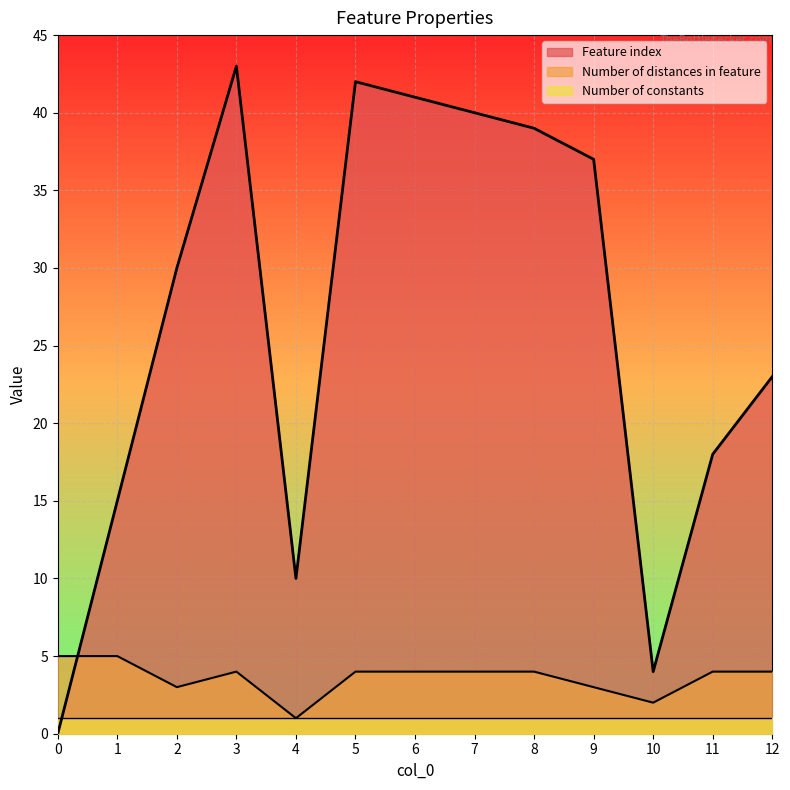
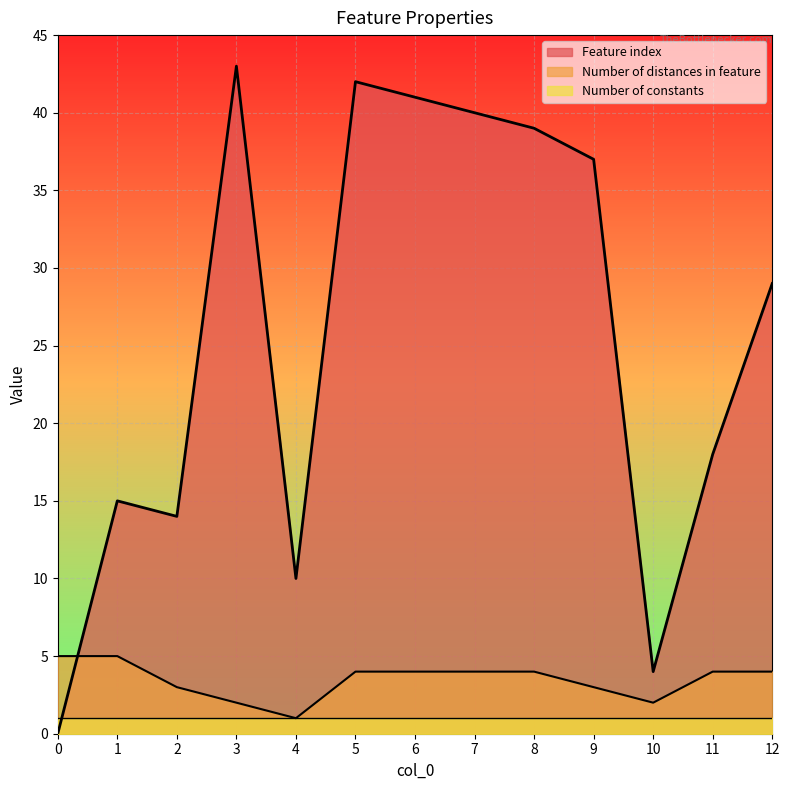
  {
    "Feature index": {
      "0": 0,
      "1": 15,
-     "2": 30,
+     "2": 14,
      "3": 43,
      "4": 10,
      "5": 42,
      "6": 41,
      "7": 40,
      "8": 39,
      "9": 37,
      "10": 4,
      "11": 18,
-     "12": 23
+     "12": 29
    },
    "Number of distances in feature": {
      "0": 5,
      "1": 5,
      "2": 3,
-     "3": 4,
+     "3": 2,
      "5": 4,
      "6": 4,
      "7": 4,
      "8": 4,
      "9": 3,
      "10": 2,
      "11": 4,
      "12": 4
    },
    "Number of constants": {
      "0": 1,
      "1": 1,
      "2": 1,
      "3": 1,
      "5": 1,
      "6": 1,
      "7": 1,
      "8": 1,
      "9": 1,
      "10": 1,
      "11": 1,
      "12": 1
    }
  }
